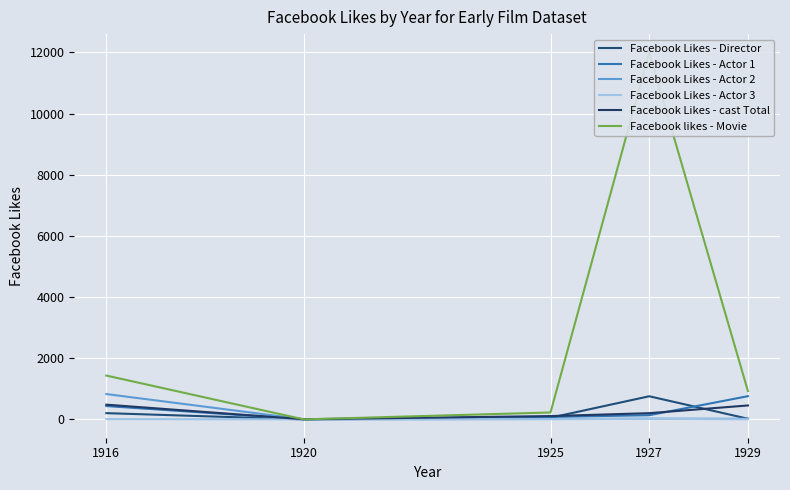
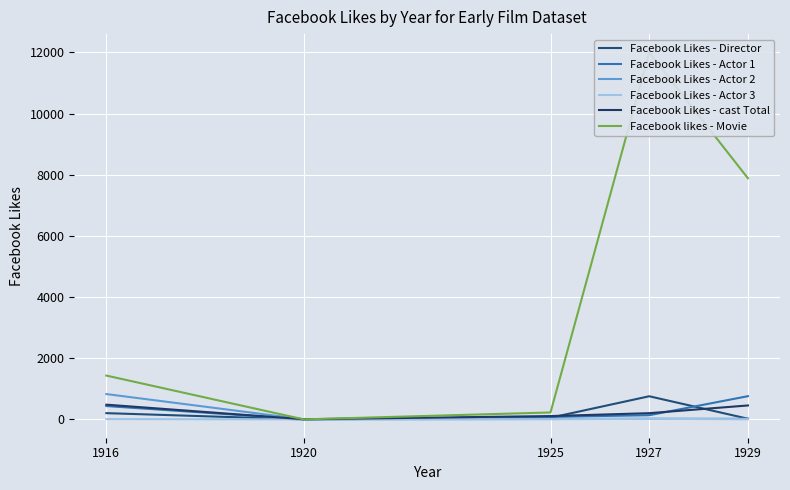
  {
    "Facebook Likes - Actor 1": {
      "1929": 800
    },
    "Facebook Likes - Actor 2": {
      "1916": 800
    },
    "Facebook Likes - Actor 3": {
      "1916": 0
    },
    "Facebook likes - Movie": {
      "1916": 1400,
      "1925": 200,
-     "1929": 900
+     "1929": 7900
    }
  }
